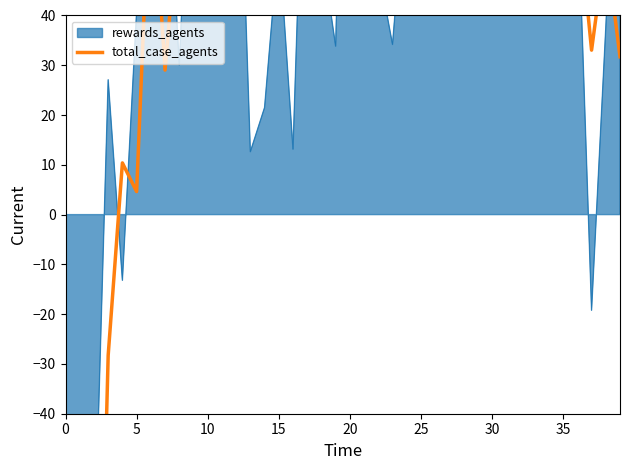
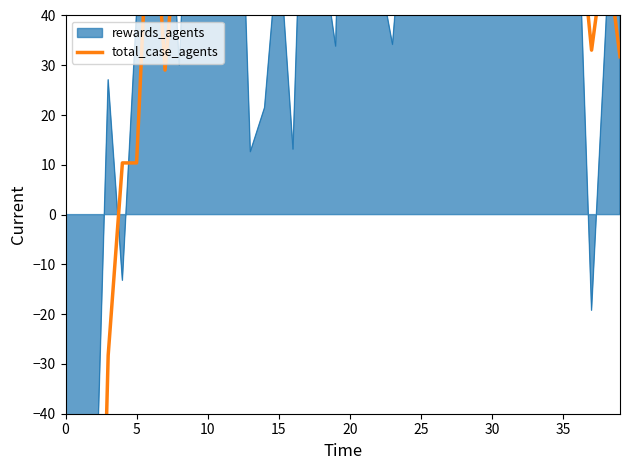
  {
    "total_case_agents": {
-     "5": 5
+     "5": 10
    }
  }
